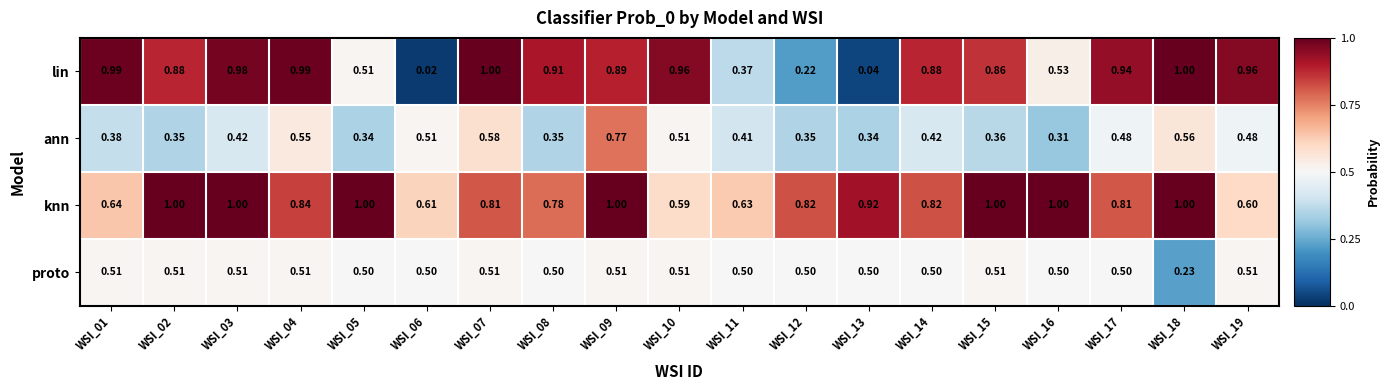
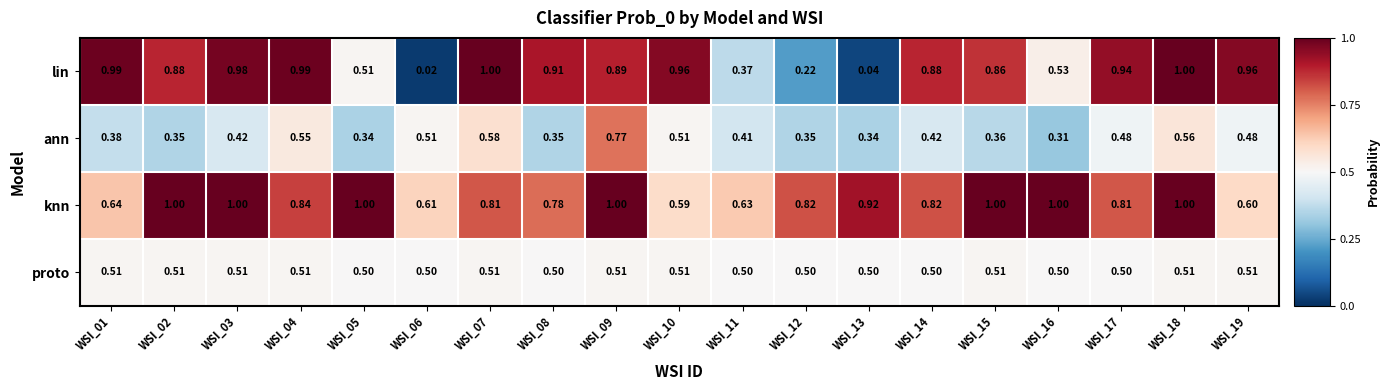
  {
    "lin": {
      "WSI_01": 0.99,
      "WSI_02": 0.88,
      "WSI_03": 0.98,
      "WSI_04": 0.99,
      "WSI_05": 0.51,
      "WSI_06": 0.02,
      "WSI_07": 1.00,
      "WSI_08": 0.91,
      "WSI_09": 0.89,
      "WSI_10": 0.96,
      "WSI_11": 0.37,
      "WSI_12": 0.22,
      "WSI_13": 0.04,
      "WSI_14": 0.88,
      "WSI_15": 0.86,
      "WSI_16": 0.53,
      "WSI_17": 0.94,
      "WSI_18": 1.00,
      "WSI_19": 0.96
    },
    "ann": {
      "WSI_01": 0.38,
      "WSI_02": 0.35,
      "WSI_03": 0.42,
      "WSI_04": 0.55,
      "WSI_05": 0.34,
      "WSI_06": 0.51,
      "WSI_07": 0.58,
      "WSI_08": 0.35,
      "WSI_09": 0.77,
      "WSI_10": 0.51,
      "WSI_11": 0.41,
      "WSI_12": 0.35,
      "WSI_13": 0.34,
      "WSI_14": 0.42,
      "WSI_15": 0.36,
      "WSI_16": 0.31,
      "WSI_17": 0.48,
      "WSI_18": 0.56,
      "WSI_19": 0.48
    },
    "knn": {
      "WSI_01": 0.64,
      "WSI_02": 1.00,
      "WSI_03": 1.00,
      "WSI_04": 0.84,
      "WSI_05": 1.00,
      "WSI_06": 0.61,
      "WSI_07": 0.81,
      "WSI_08": 0.78,
      "WSI_09": 1.00,
      "WSI_10": 0.59,
      "WSI_11": 0.63,
      "WSI_12": 0.82,
      "WSI_13": 0.92,
      "WSI_14": 0.82,
      "WSI_15": 1.00,
      "WSI_16": 1.00,
      "WSI_17": 0.81,
      "WSI_18": 1.00,
      "WSI_19": 0.60
    },
    "proto": {
      "WSI_01": 0.51,
      "WSI_02": 0.51,
      "WSI_03": 0.51,
      "WSI_04": 0.51,
      "WSI_05": 0.50,
      "WSI_06": 0.50,
      "WSI_07": 0.51,
      "WSI_08": 0.50,
      "WSI_09": 0.51,
      "WSI_10": 0.51,
      "WSI_11": 0.50,
      "WSI_12": 0.50,
      "WSI_13": 0.50,
      "WSI_14": 0.50,
      "WSI_15": 0.51,
      "WSI_16": 0.50,
      "WSI_17": 0.50,
-     "WSI_18": 0.23,
+     "WSI_18": 0.51,
      "WSI_19": 0.51
    }
  }
